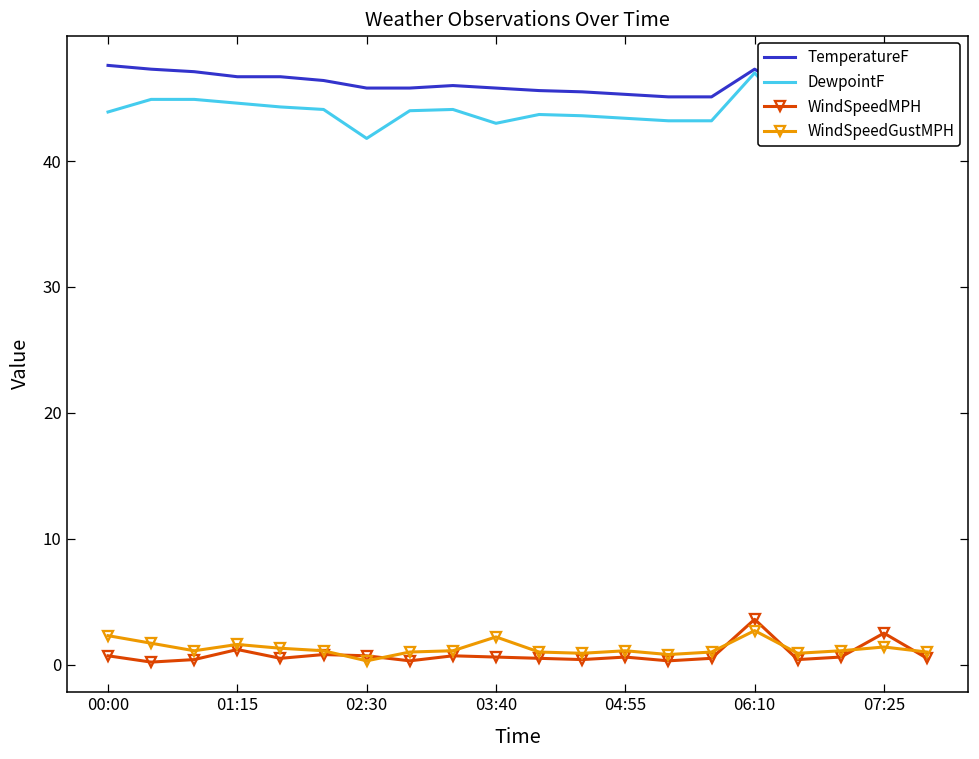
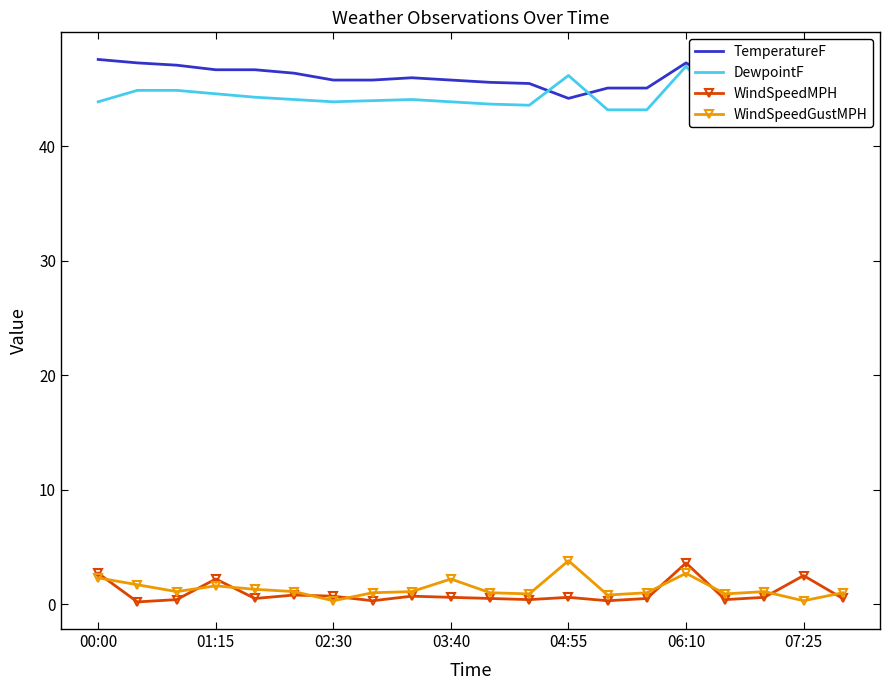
  {
    "TemperatureF": {
      "00:00": 47.6,
      "01:15": 46.7,
      "02:30": 45.8,
      "03:40": 45.8,
-     "04:55": 45.3,
+     "04:55": 44.2,
      "06:10": 47.3
    },
    "DewpointF": {
      "00:00": 43.9,
      "01:15": 44.6,
-     "02:30": 41.8,
-     "03:40": 43.0,
-     "04:55": 43.4,
+     "02:30": 43.9,
+     "03:40": 43.9,
+     "04:55": 46.2,
      "06:10": 47.0
    },
    "WindSpeedMPH": {
-     "00:00": 0.7,
-     "01:15": 1.2,
+     "00:00": 2.7,
+     "01:15": 2.2,
      "02:30": 0.7,
      "03:40": 0.6,
      "04:55": 0.6,
      "06:10": 3.6,
      "07:25": 2.5
    },
    "WindSpeedGustMPH": {
      "00:00": 2.3,
      "01:15": 1.6,
      "02:30": 0.3,
      "03:40": 2.2,
-     "04:55": 1.1,
+     "04:55": 3.8,
      "06:10": 2.7,
-     "07:25": 1.4
+     "07:25": 0.3
    }
  }
